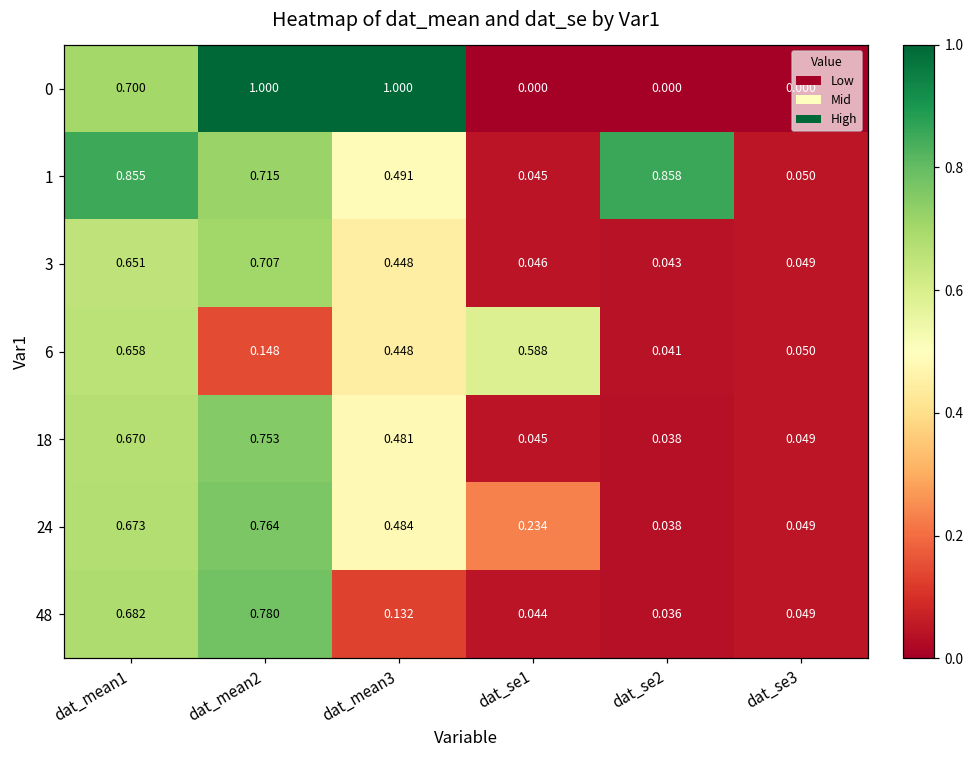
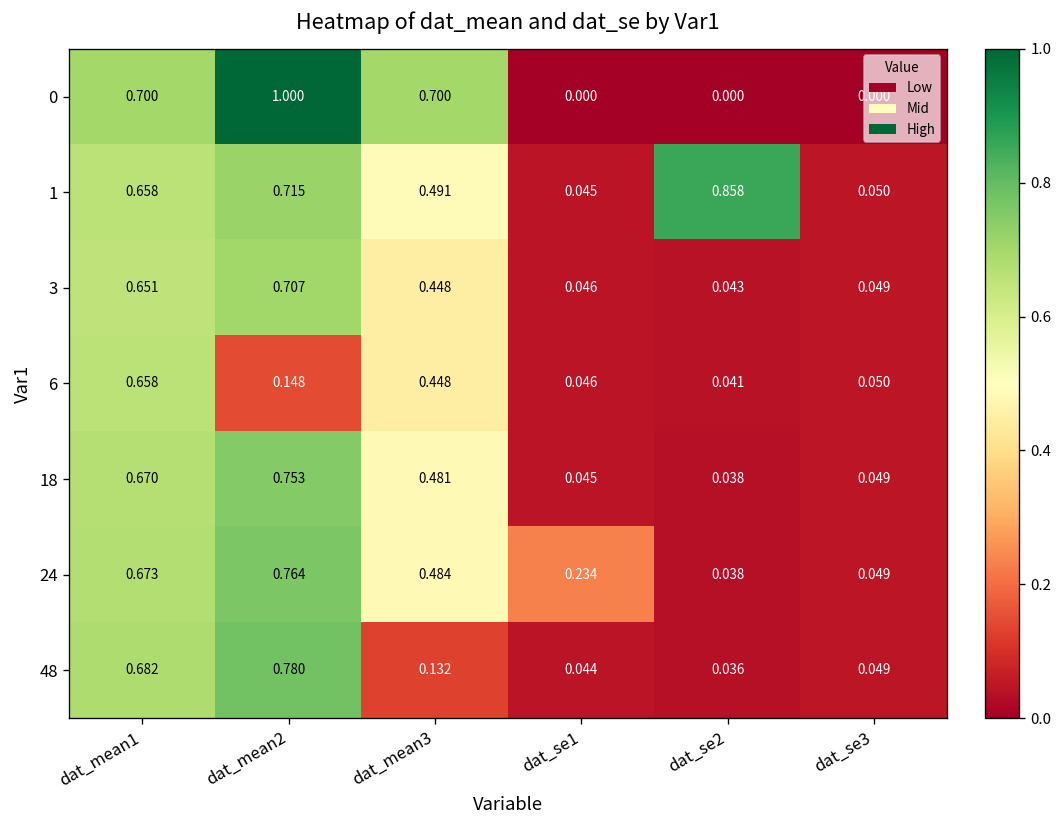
  {
    "0": {
      "dat_mean1": 0.700,
      "dat_mean2": 1.000,
-     "dat_mean3": 1.000,
+     "dat_mean3": 0.700,
      "dat_se1": 0.000,
      "dat_se2": 0.000
    },
    "1": {
-     "dat_mean1": 0.855,
+     "dat_mean1": 0.658,
      "dat_mean2": 0.715,
      "dat_mean3": 0.491,
      "dat_se1": 0.045,
      "dat_se2": 0.858,
      "dat_se3": 0.050
    },
    "3": {
      "dat_mean1": 0.651,
      "dat_mean2": 0.707,
      "dat_mean3": 0.448,
      "dat_se1": 0.046,
      "dat_se2": 0.043,
      "dat_se3": 0.049
    },
    "6": {
      "dat_mean1": 0.658,
      "dat_mean2": 0.148,
      "dat_mean3": 0.448,
-     "dat_se1": 0.588,
+     "dat_se1": 0.046,
      "dat_se2": 0.041,
      "dat_se3": 0.050
    },
    "18": {
      "dat_mean1": 0.670,
      "dat_mean2": 0.753,
      "dat_mean3": 0.481,
      "dat_se1": 0.045,
      "dat_se2": 0.038,
      "dat_se3": 0.049
    },
    "24": {
      "dat_mean1": 0.673,
      "dat_mean2": 0.764,
      "dat_mean3": 0.484,
      "dat_se1": 0.234,
      "dat_se2": 0.038,
      "dat_se3": 0.049
    },
    "48": {
      "dat_mean1": 0.682,
      "dat_mean2": 0.780,
      "dat_mean3": 0.132,
      "dat_se1": 0.044,
      "dat_se2": 0.036,
      "dat_se3": 0.049
    }
  }
